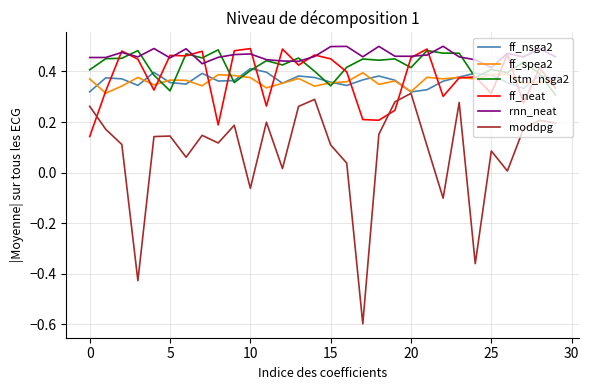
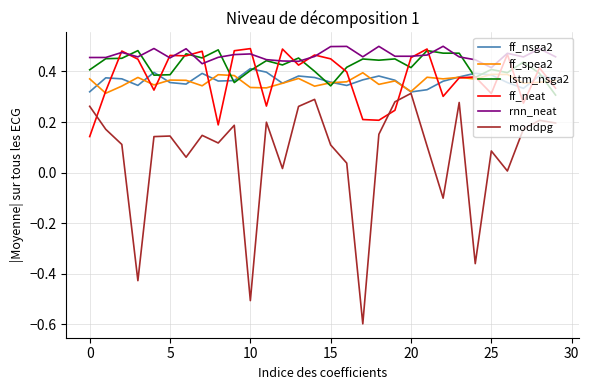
  {
    "ff_nsga2": {
      "0": 0.32
    },
    "ff_spea2": {
      "0": 0.37,
-     "10": 0.38
+     "10": 0.34
    },
    "lstm_nsga2": {
      "0": 0.41,
-     "5": 0.32,
+     "5": 0.39,
      "15": 0.34,
      "20": 0.42
    },
    "ff_neat": {
      "0": 0.14,
      "10": 0.49,
      "15": 0.45
    },
    "rnn_neat": {
      "0": 0.45,
      "10": 0.47,
      "15": 0.50
    },
    "moddpg": {
      "0": 0.26,
      "5": 0.14,
-     "10": -0.06,
+     "10": -0.51,
      "15": 0.11,
      "25": 0.09
    }
  }
